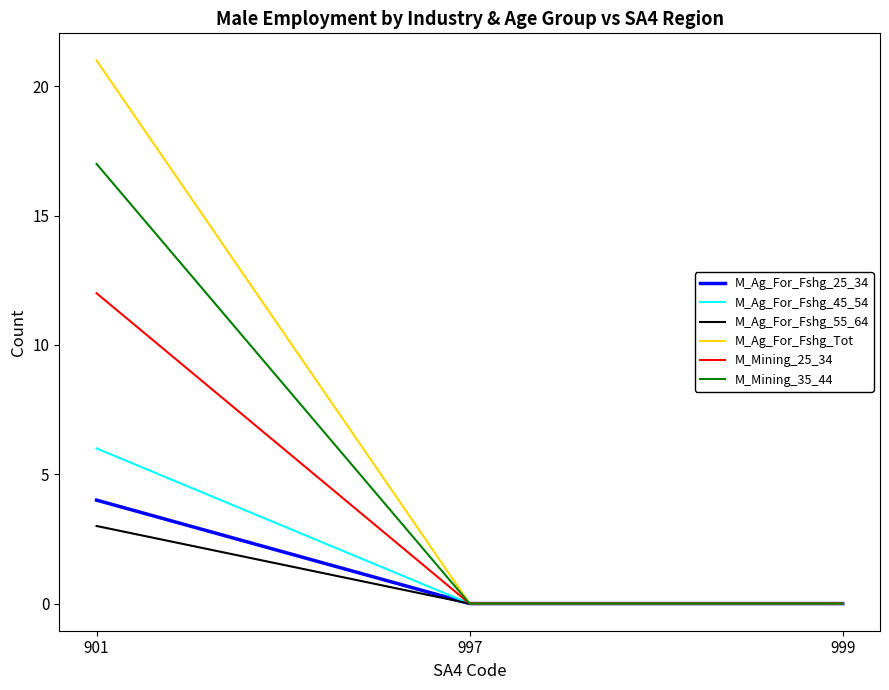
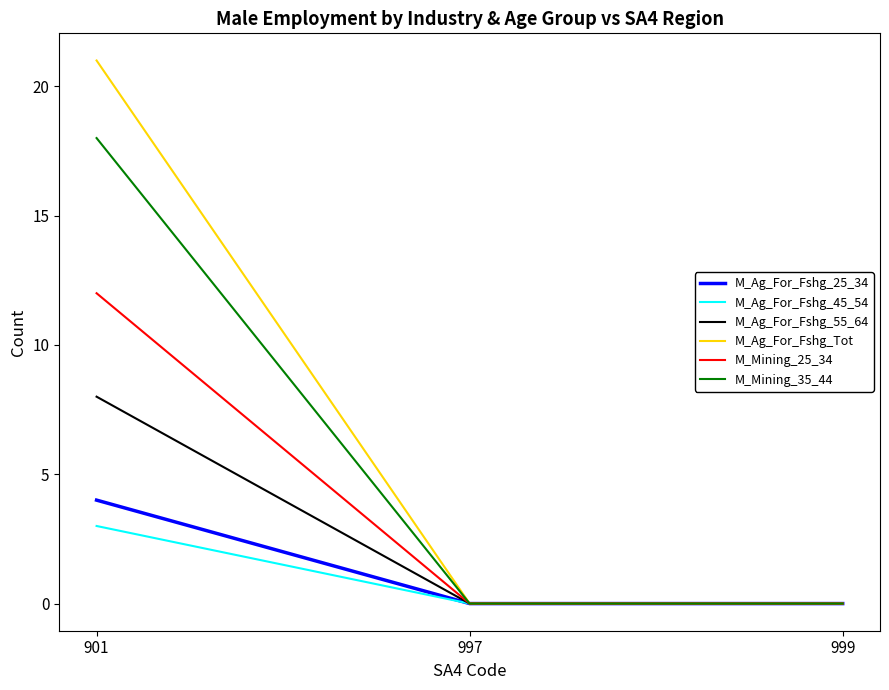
  {
    "M_Ag_For_Fshg_25_34": {
      "901": 4
    },
    "M_Ag_For_Fshg_45_54": {
-     "901": 6
+     "901": 3
    },
    "M_Ag_For_Fshg_55_64": {
-     "901": 3
+     "901": 8
    },
    "M_Ag_For_Fshg_Tot": {
      "901": 21
    },
    "M_Mining_25_34": {
      "901": 12
    },
    "M_Mining_35_44": {
-     "901": 17
+     "901": 18
    }
  }
